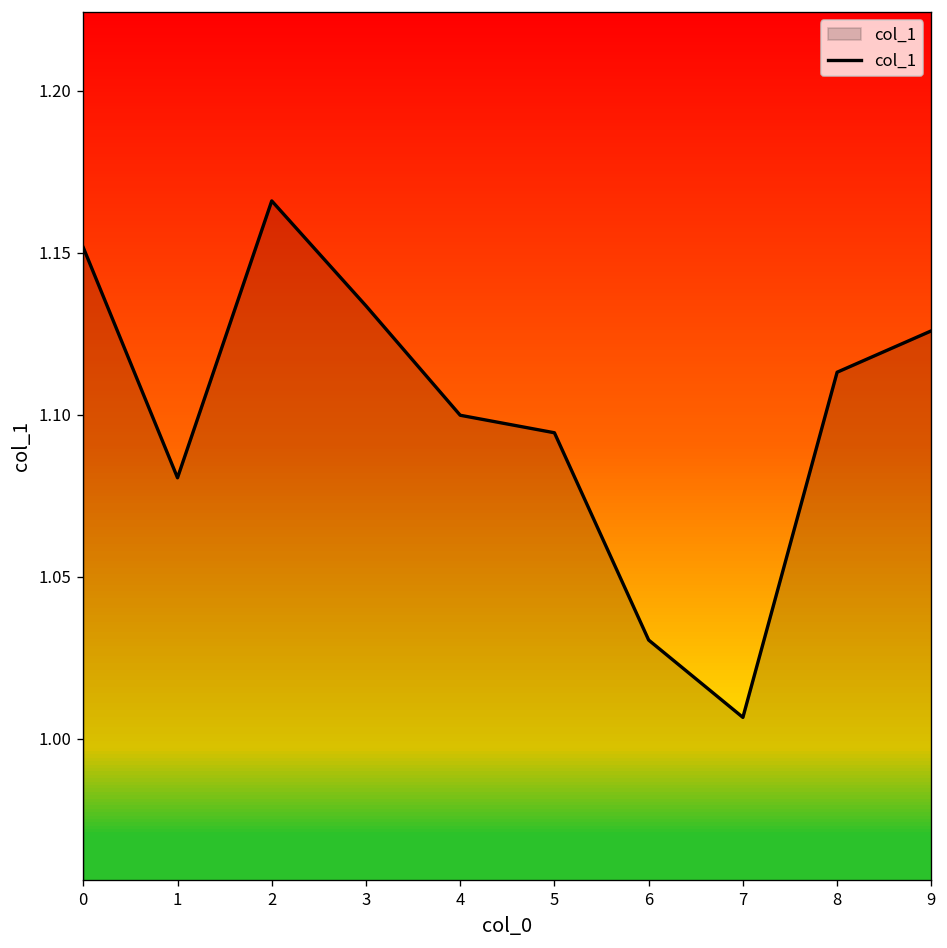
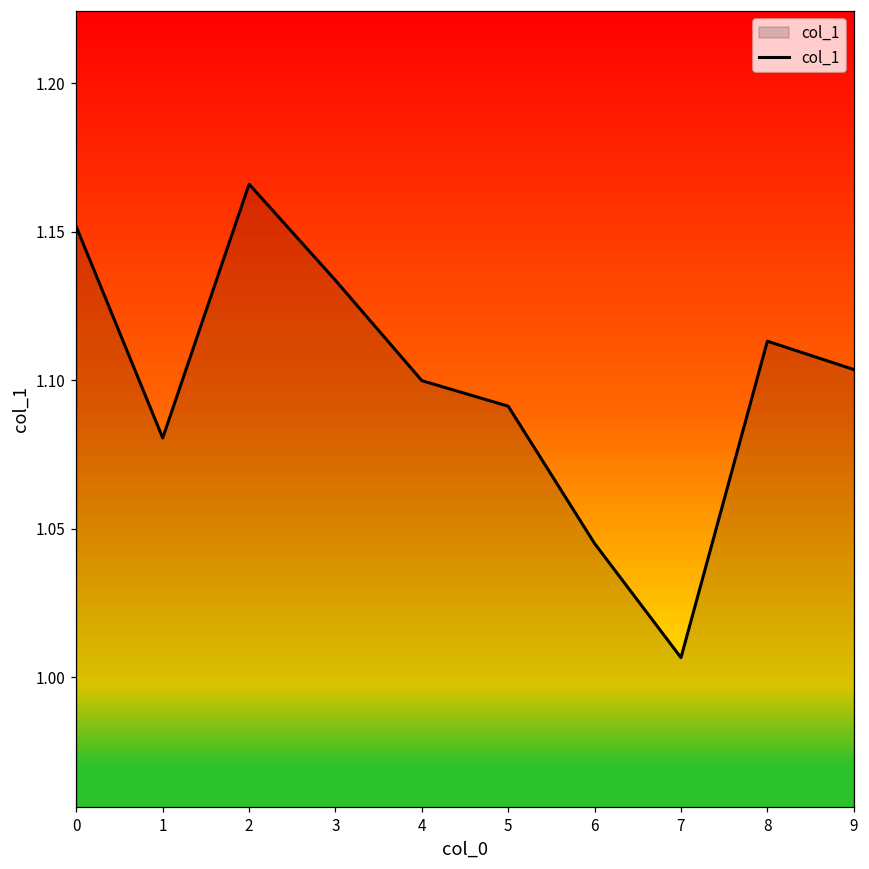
  {
    "0": 1.152,
    "1": 1.081,
    "2": 1.166,
    "3": 1.134,
    "4": 1.100,
-   "5": 1.094,
-   "6": 1.030,
+   "5": 1.091,
+   "6": 1.045,
    "7": 1.007,
    "8": 1.113,
-   "9": 1.126
+   "9": 1.104
  }
